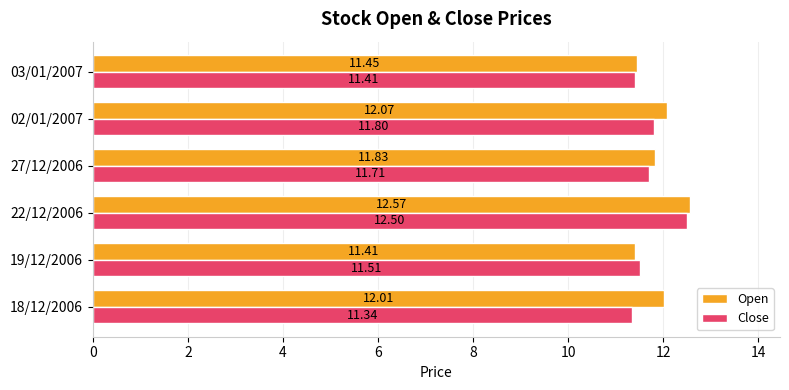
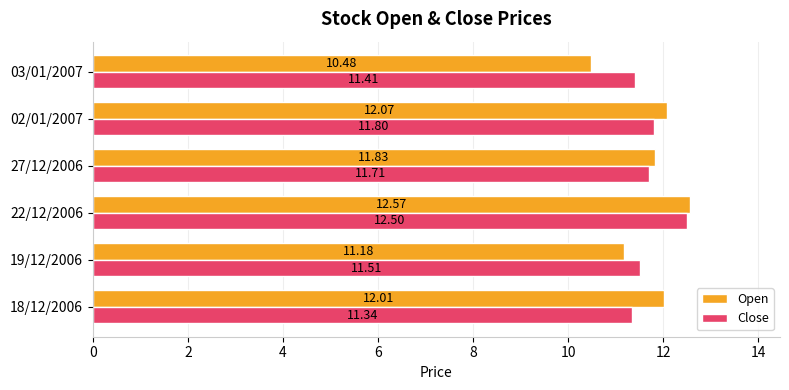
  {
    "Open": {
-     "03/01/2007": 11.45,
+     "03/01/2007": 10.48,
      "02/01/2007": 12.07,
      "27/12/2006": 11.83,
      "22/12/2006": 12.57,
-     "19/12/2006": 11.41,
+     "19/12/2006": 11.18,
      "18/12/2006": 12.01
    },
    "Close": {
      "03/01/2007": 11.41,
      "02/01/2007": 11.80,
      "27/12/2006": 11.71,
      "22/12/2006": 12.50,
      "19/12/2006": 11.51,
      "18/12/2006": 11.34
    }
  }
